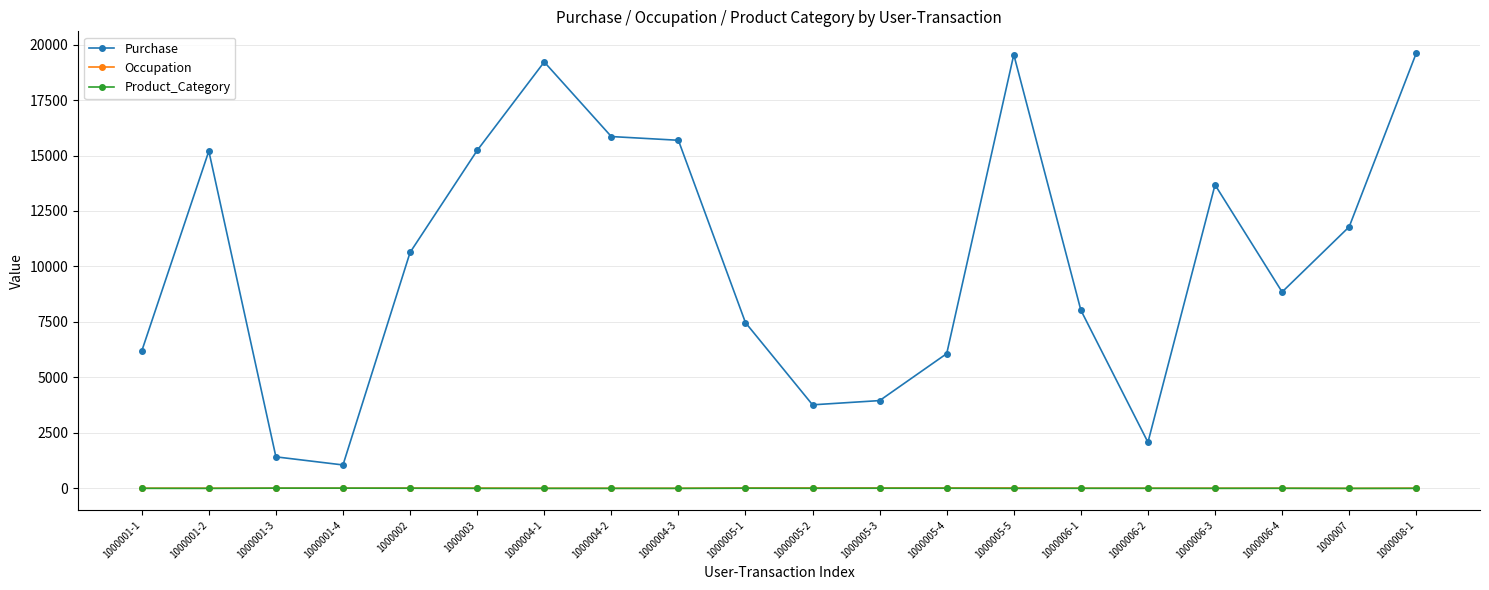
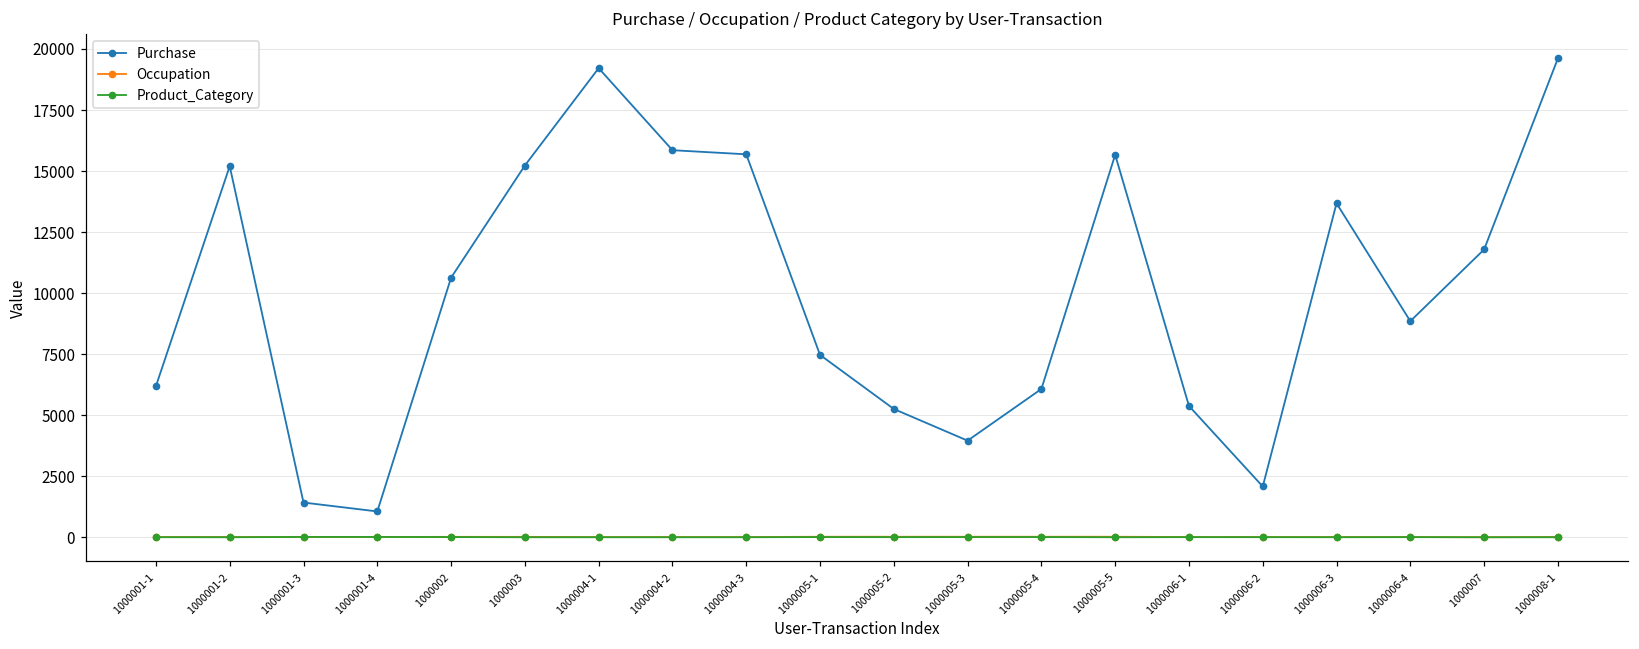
  {
    "Purchase": {
      "1000001-1": 6200,
      "1000001-2": 15200,
      "1000001-3": 1400,
      "1000001-4": 1100,
      "1000002": 10600,
      "1000003": 15200,
      "1000004-1": 19200,
      "1000004-2": 15900,
      "1000004-3": 15700,
      "1000005-1": 7500,
-     "1000005-2": 3800,
+     "1000005-2": 5300,
      "1000005-3": 4000,
      "1000005-4": 6100,
-     "1000005-5": 19500,
-     "1000006-1": 8000,
+     "1000005-5": 15700,
+     "1000006-1": 5400,
      "1000006-2": 2100,
      "1000006-3": 13700,
      "1000006-4": 8900,
      "1000007": 11800,
      "1000008-1": 19600
    },
    "Product_Category": {
      "1000001-1": 0,
      "1000001-2": 0,
      "1000001-3": 0,
      "1000001-4": 0,
      "1000002": 0,
      "1000003": 0,
      "1000004-1": 0,
      "1000004-2": 0,
      "1000004-3": 0,
      "1000005-1": 0,
      "1000005-2": 0,
      "1000005-3": 0,
      "1000005-4": 0,
      "1000005-5": 0,
      "1000006-1": 0,
      "1000006-2": 0,
      "1000006-3": 0,
      "1000006-4": 0,
      "1000007": 0,
      "1000008-1": 0
    }
  }
